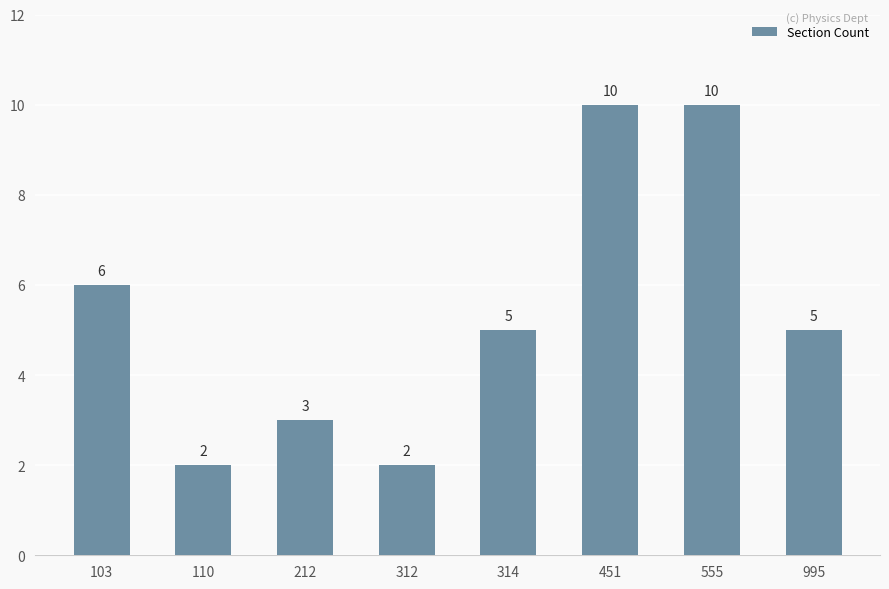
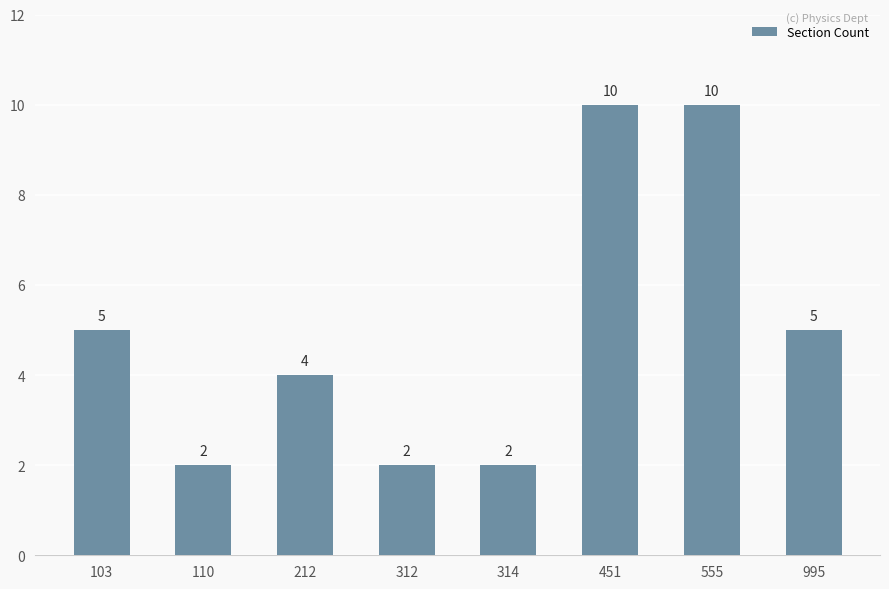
  {
-   "103": 6,
+   "103": 5,
    "110": 2,
-   "212": 3,
+   "212": 4,
    "312": 2,
-   "314": 5,
+   "314": 2,
    "451": 10,
    "555": 10,
    "995": 5
  }
